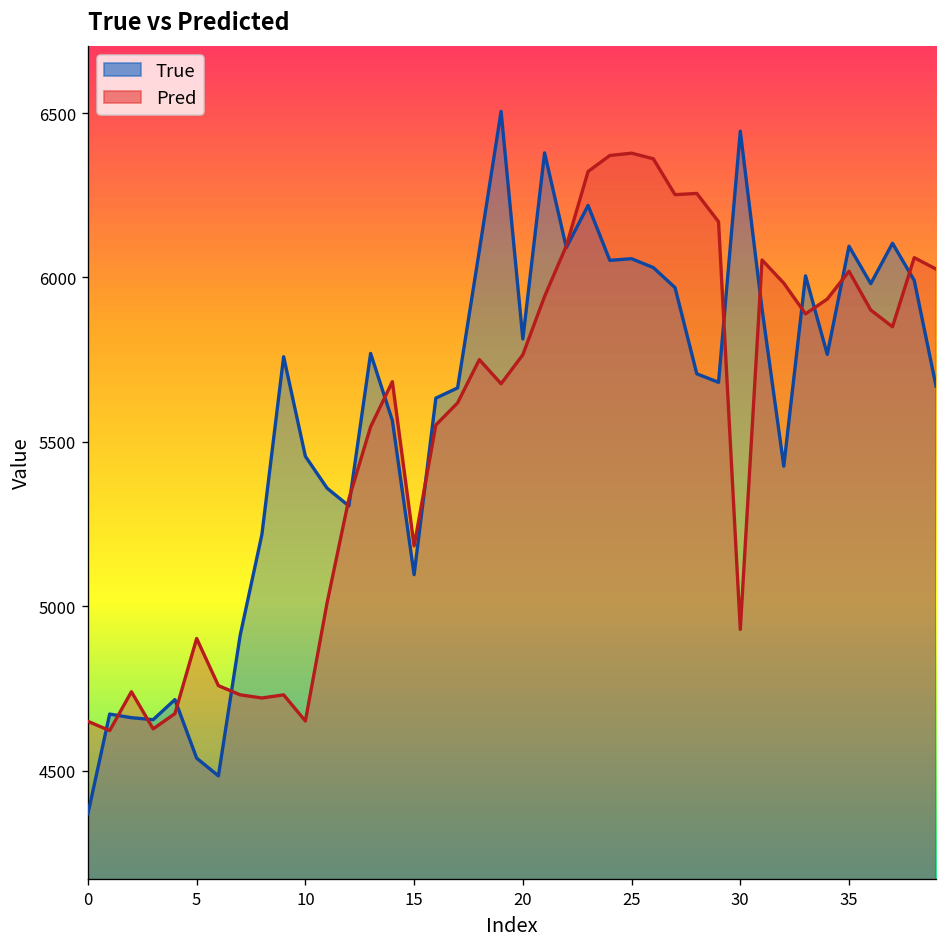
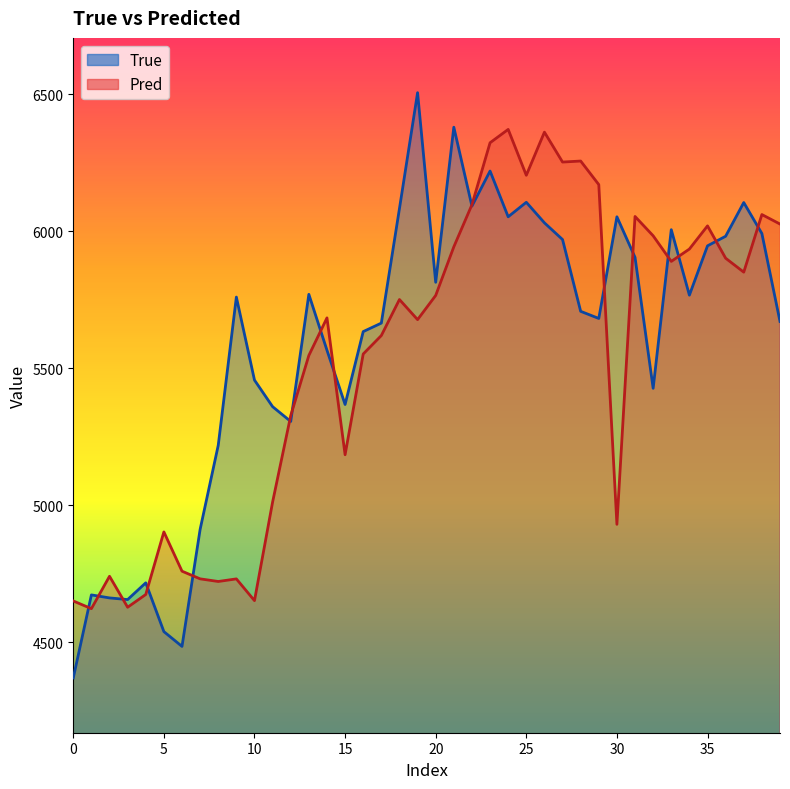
  {
    "True": {
      "0": 4370,
      "5": 4540,
      "10": 5460,
-     "15": 5100,
+     "15": 5370,
      "20": 5810,
-     "25": 6060,
-     "30": 6450,
-     "35": 6100
+     "25": 6110,
+     "30": 6050,
+     "35": 5950
    },
    "Pred": {
      "0": 4650,
      "5": 4900,
      "10": 4650,
      "15": 5180,
      "20": 5760,
-     "25": 6380,
+     "25": 6200,
      "30": 4930,
      "35": 6020
    }
  }
